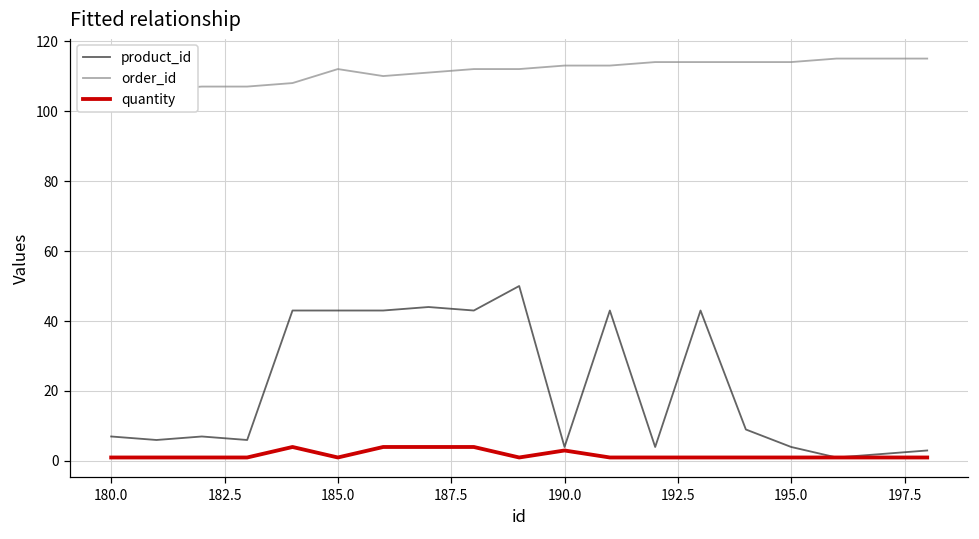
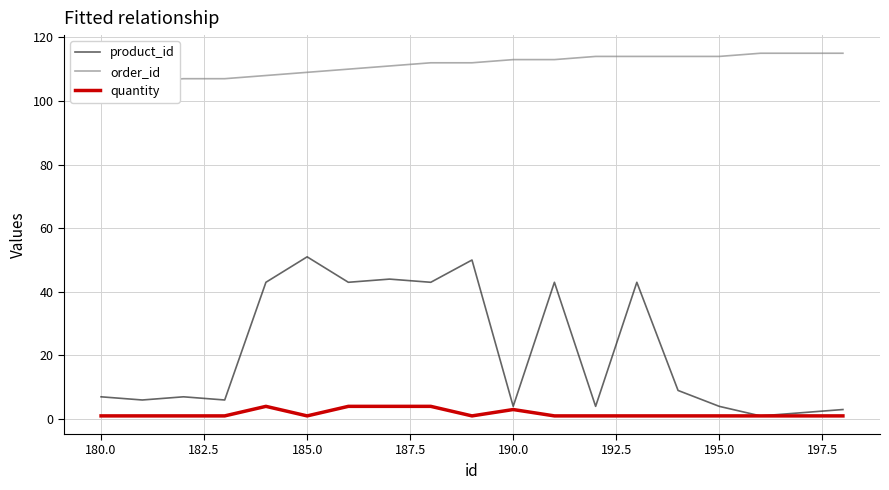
  {
    "product_id": {
      "180.0": 7,
-     "185.0": 43,
+     "185.0": 51,
      "190.0": 4,
      "195.0": 4
    },
    "order_id": {
-     "185.0": 112,
+     "185.0": 109,
      "190.0": 113,
      "195.0": 114
    },
    "quantity": {
      "180.0": 1,
      "185.0": 1,
      "190.0": 3,
      "195.0": 1
    }
  }
